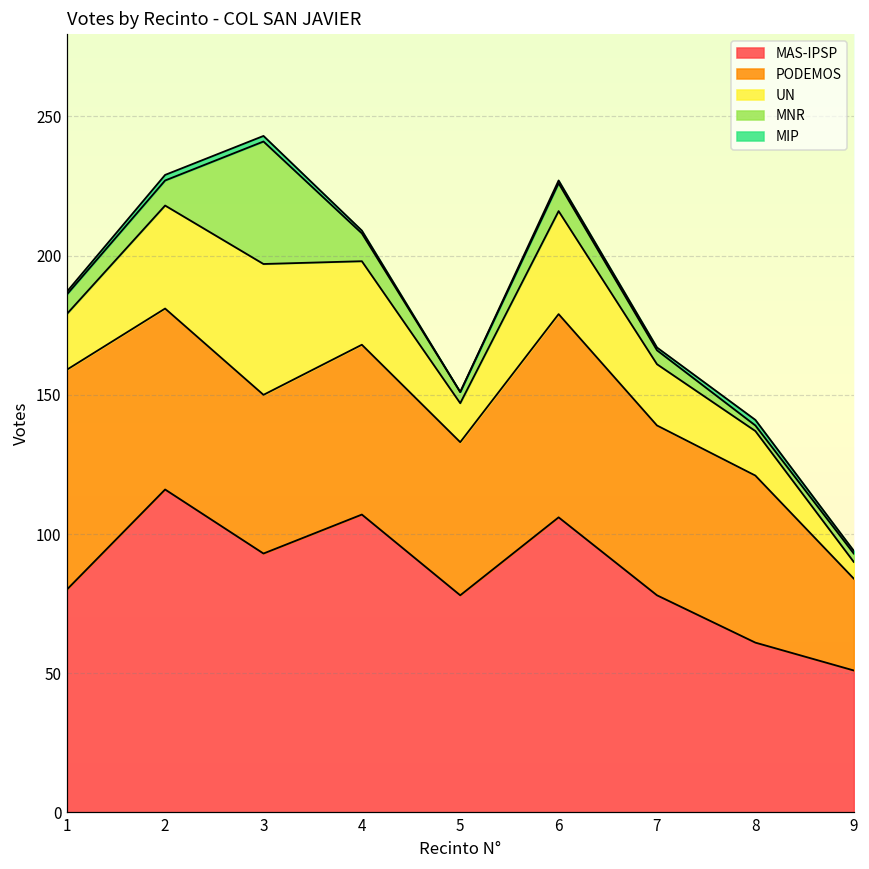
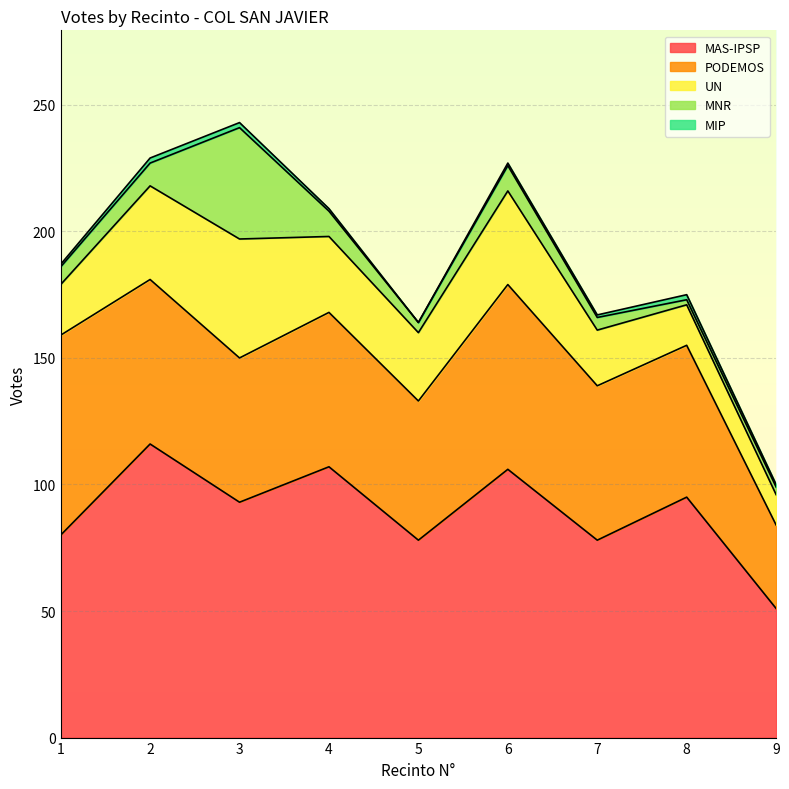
  {
    "MAS-IPSP": {
      "1": 80,
      "2": 116,
      "3": 93,
      "4": 107,
      "5": 78,
      "6": 106,
      "7": 78,
-     "8": 61,
+     "8": 95,
      "9": 51
    },
    "PODEMOS": {
      "1": 79,
      "2": 65,
      "3": 57,
      "4": 61,
      "5": 55,
      "6": 73,
      "7": 61,
      "8": 60,
      "9": 33
    },
    "UN": {
      "1": 20,
      "2": 37,
      "3": 47,
      "4": 30,
-     "5": 14,
+     "5": 27,
      "6": 37,
      "7": 22,
      "8": 16,
-     "9": 6
+     "9": 12
    },
    "MNR": {
      "2": 9,
      "3": 44,
      "4": 10,
      "7": 5,
      "8": 2
    },
    "MIP": {
      "2": 2,
      "3": 2,
      "4": 1,
      "7": 1,
      "8": 2
    }
  }
